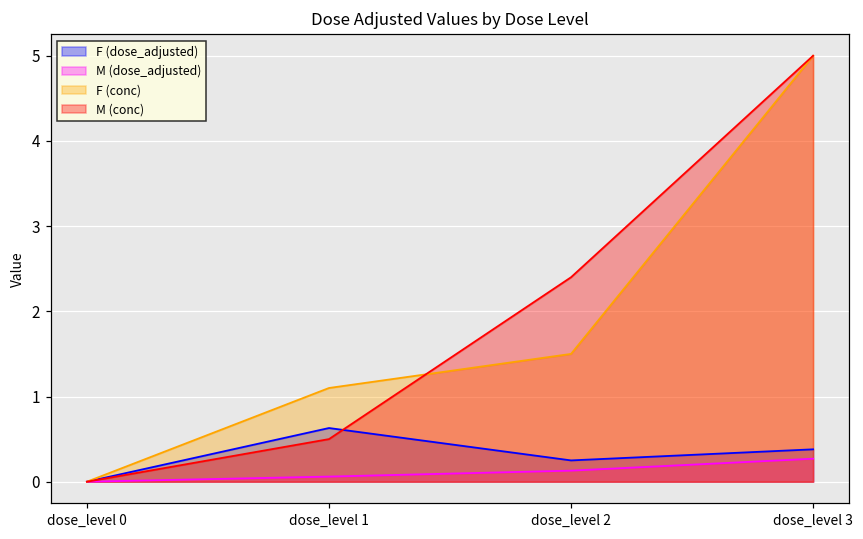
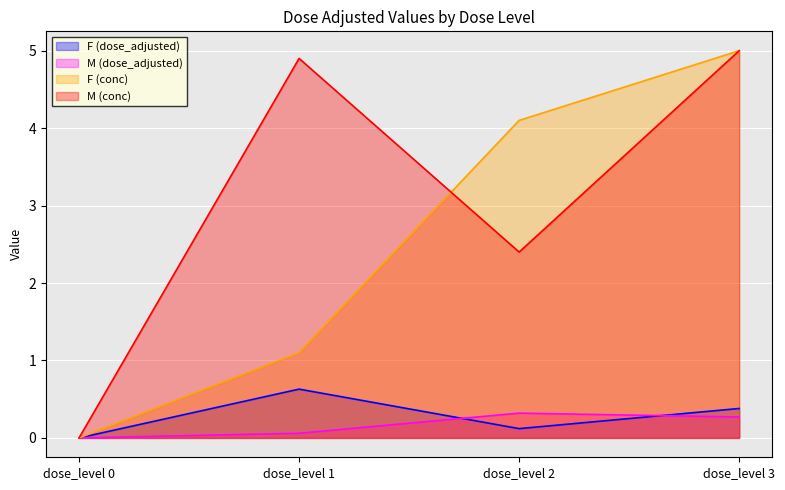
  {
    "F (dose_adjusted)": {
      "dose_level 1": 0.6,
-     "dose_level 2": 0.3,
+     "dose_level 2": 0.1,
      "dose_level 3": 0.4
    },
    "M (dose_adjusted)": {
      "dose_level 1": 0.1,
-     "dose_level 2": 0.1,
+     "dose_level 2": 0.3,
      "dose_level 3": 0.3
    },
    "F (conc)": {
      "dose_level 1": 1.1,
-     "dose_level 2": 1.5
+     "dose_level 2": 4.1
    },
    "M (conc)": {
-     "dose_level 1": 0.5,
+     "dose_level 1": 4.9,
      "dose_level 2": 2.4
    }
  }
